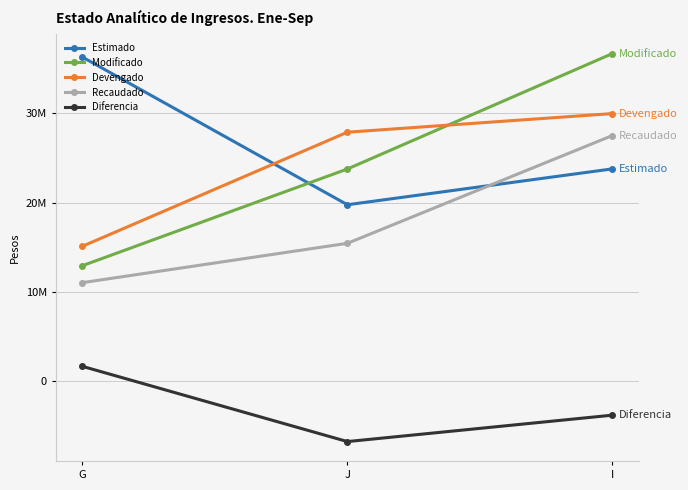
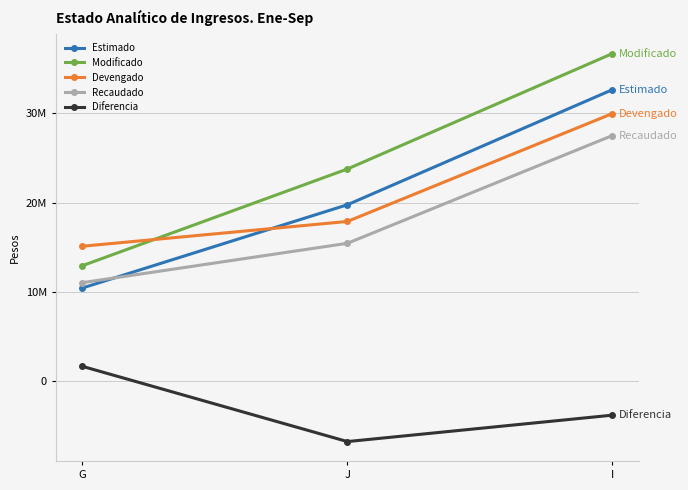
  {
    "Estimado": {
-     "G": 36000000,
+     "G": 10000000,
      "J": 20000000,
-     "I": 24000000
+     "I": 33000000
    },
    "Modificado": {
      "G": 13000000,
      "J": 24000000,
      "I": 37000000
    },
    "Devengado": {
      "G": 15000000,
-     "J": 28000000,
+     "J": 18000000,
      "I": 30000000
    },
    "Recaudado": {
      "G": 11000000,
      "J": 15000000,
      "I": 28000000
    },
    "Diferencia": {
      "G": 2000000,
      "J": -7000000,
      "I": -4000000
    }
  }
